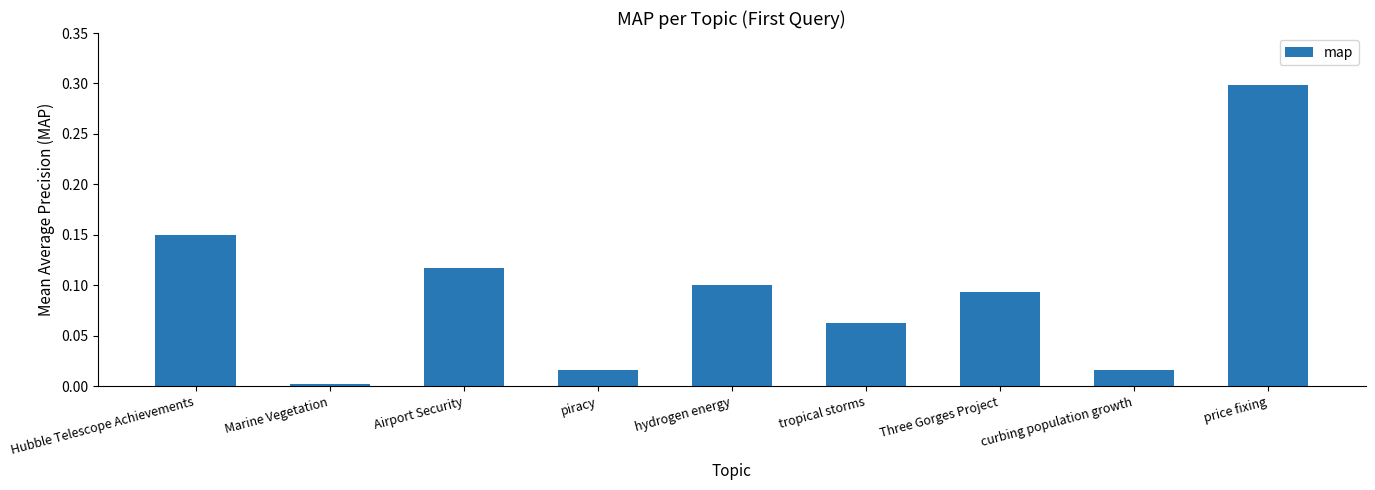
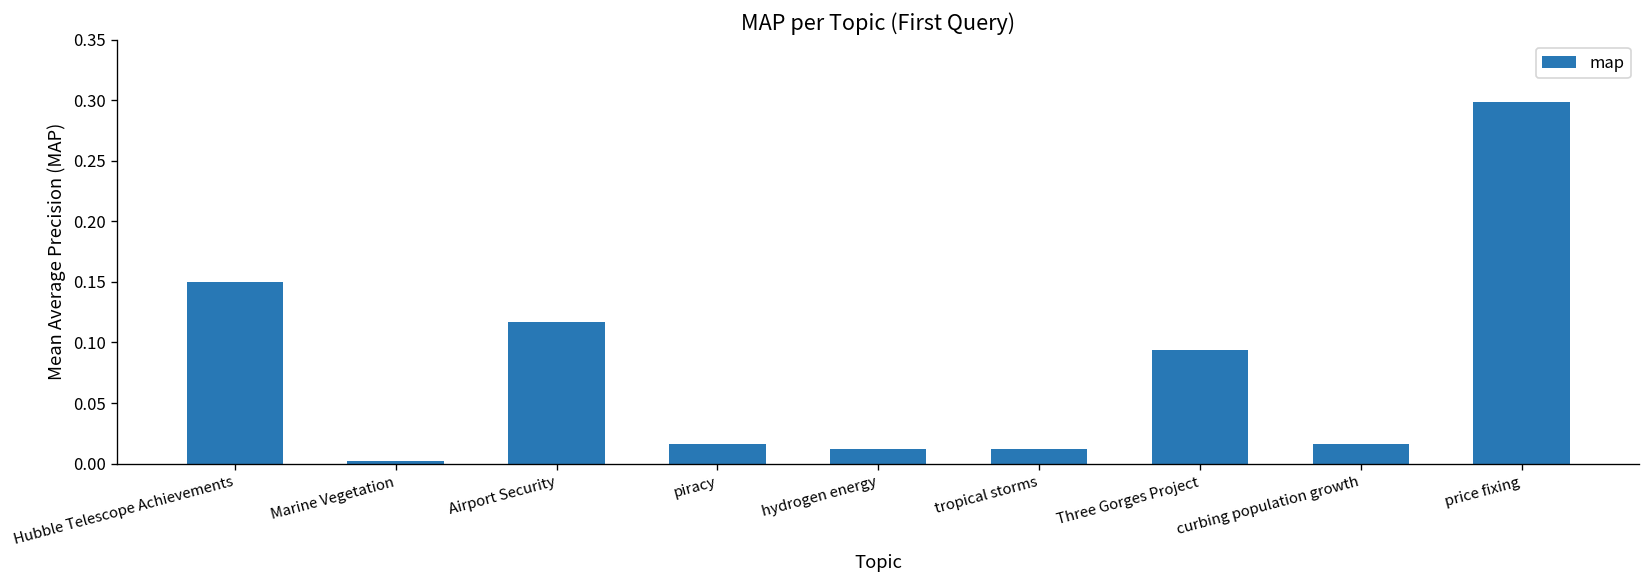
  {
    "Hubble Telescope Achievements": 0.150,
    "Airport Security": 0.117,
    "piracy": 0.016,
-   "hydrogen energy": 0.100,
-   "tropical storms": 0.063,
+   "hydrogen energy": 0.012,
+   "tropical storms": 0.012,
    "Three Gorges Project": 0.094,
    "curbing population growth": 0.016,
    "price fixing": 0.299
  }
